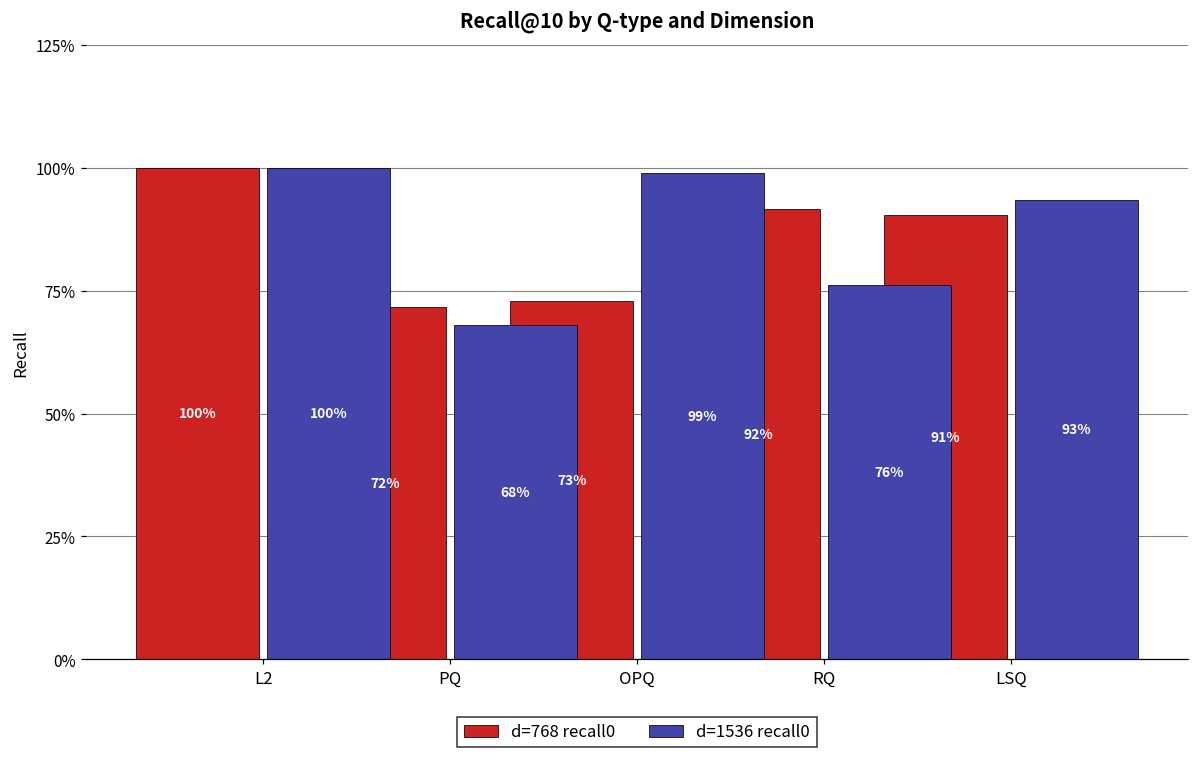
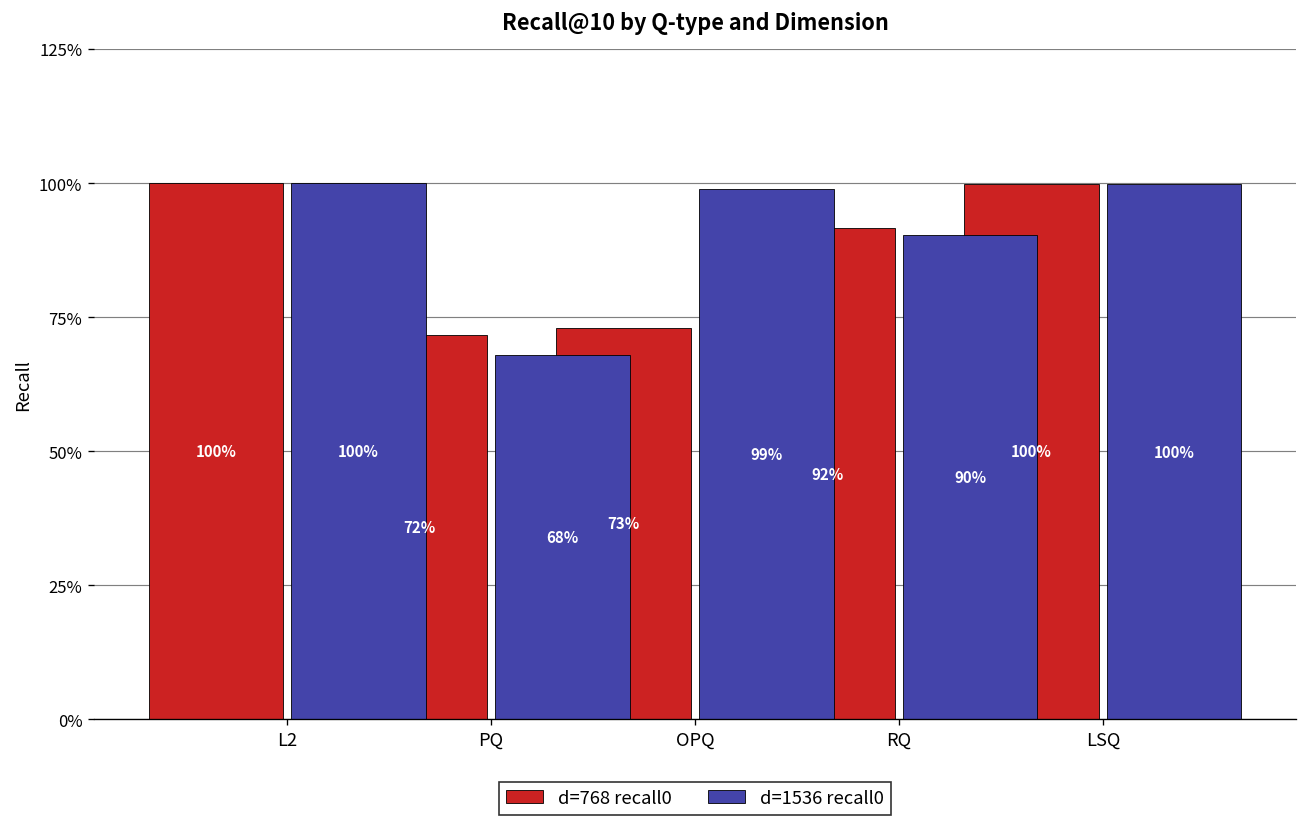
  {
    "d=768 recall0": {
      "L2": "100%",
-     "LSQ": "91%"
+     "LSQ": "100%"
    },
    "d=1536 recall0": {
-     "RQ": "76%",
-     "LSQ": "93%"
+     "RQ": "90%",
+     "LSQ": "100%"
    }
  }
